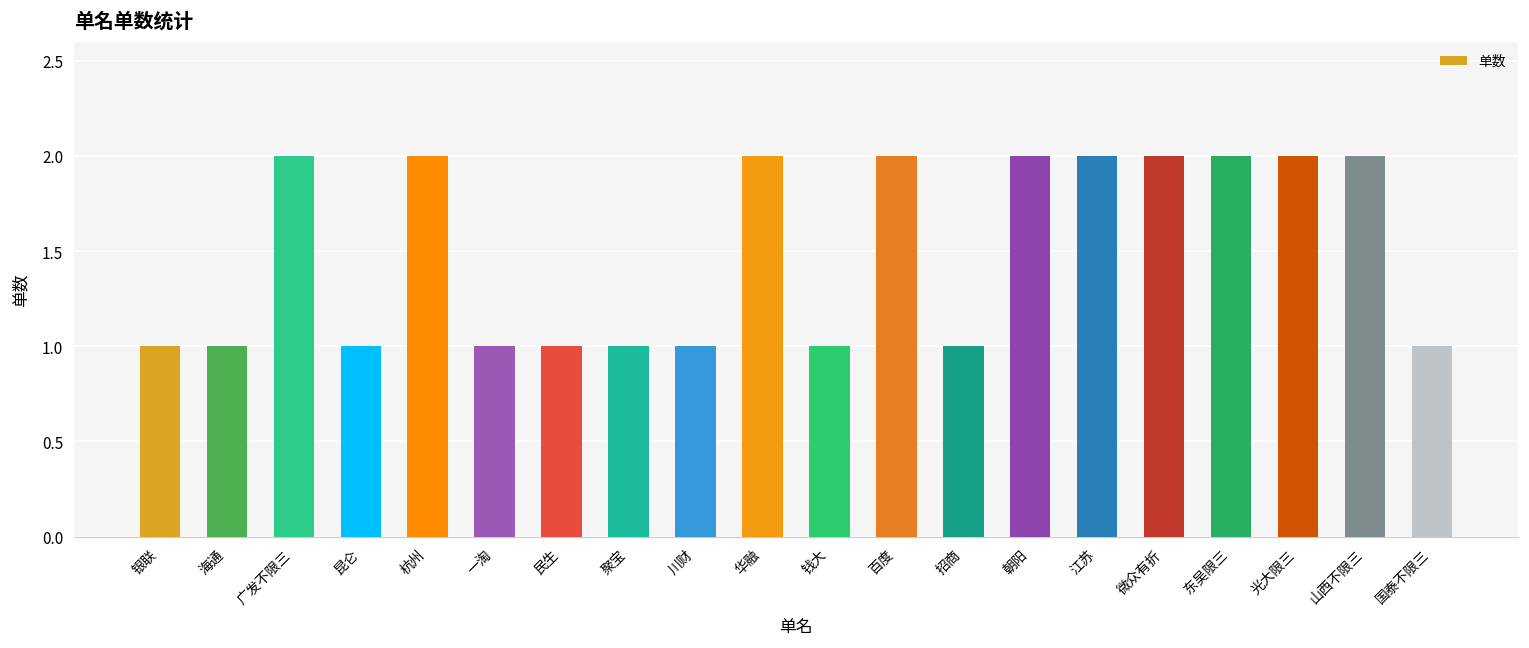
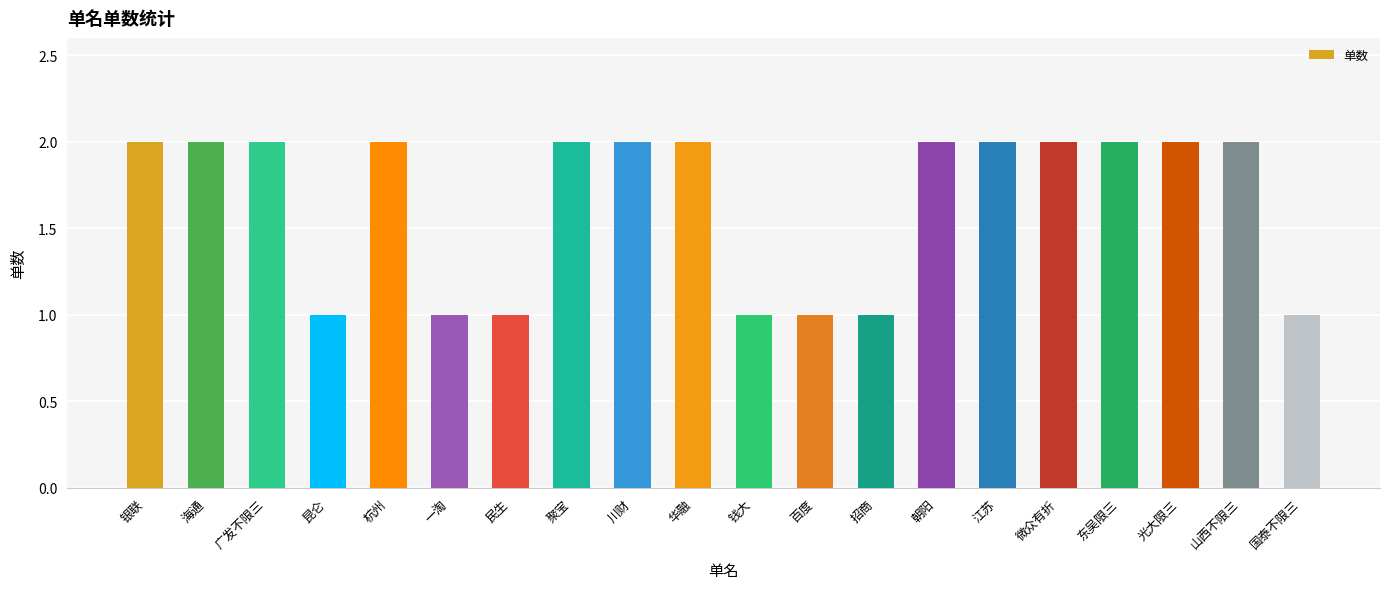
  {
-   "银联": 1,
-   "海通": 1,
+   "银联": 2,
+   "海通": 2,
    "广发不限三": 2,
    "昆仑": 1,
    "杭州": 2,
    "一淘": 1,
    "民生": 1,
-   "聚宝": 1,
-   "川财": 1,
+   "聚宝": 2,
+   "川财": 2,
    "华融": 2,
    "钱大": 1,
-   "百度": 2,
+   "百度": 1,
    "招商": 1,
    "朝阳": 2,
    "江苏": 2,
    "微众有折": 2,
    "东吴限三": 2,
    "光大限三": 2,
    "山西不限三": 2,
    "国泰不限三": 1
  }
